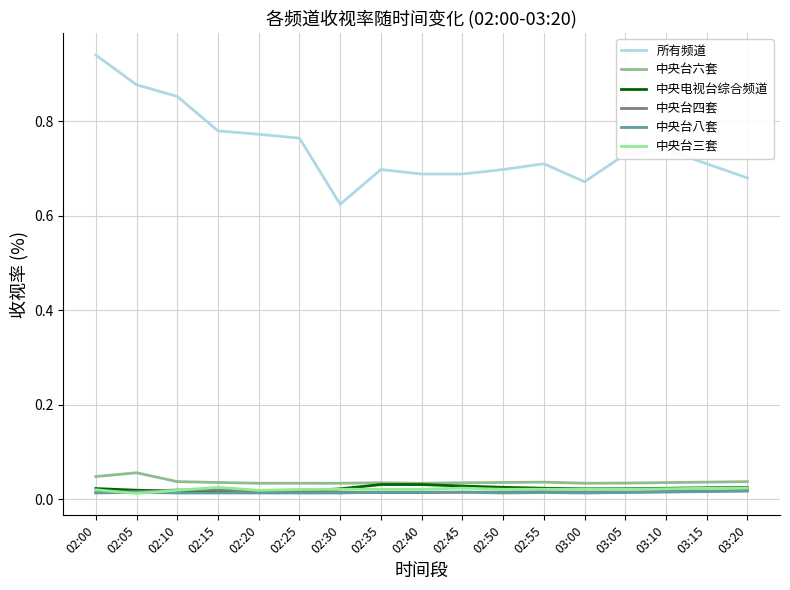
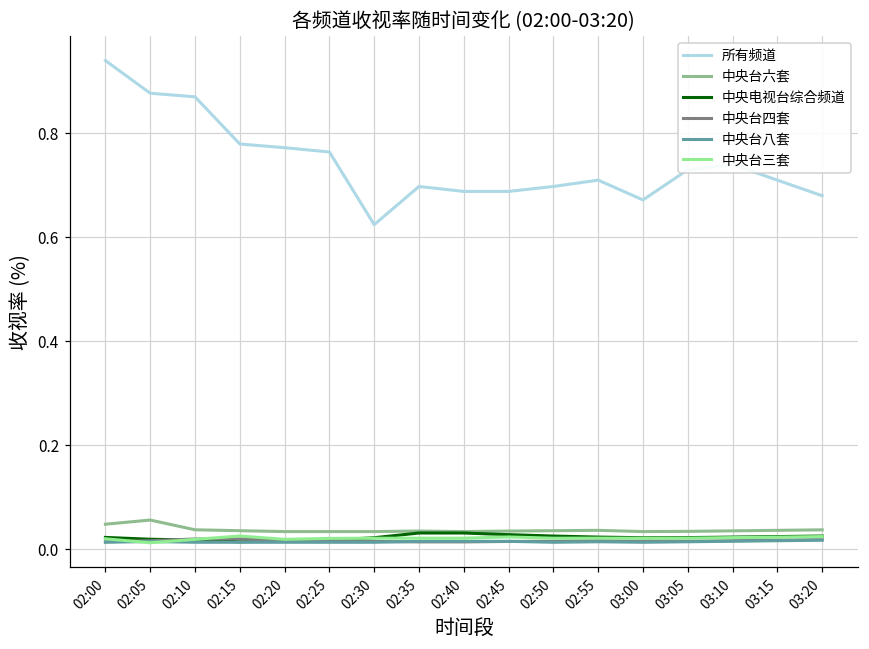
  {
    "所有频道": {
      "02:00": 0.94,
      "02:05": 0.88,
-     "02:10": 0.85,
+     "02:10": 0.87,
      "02:15": 0.78,
      "02:20": 0.77,
      "02:25": 0.76,
      "02:30": 0.62,
      "02:35": 0.70,
      "02:40": 0.69,
      "02:45": 0.69,
      "02:50": 0.70,
      "02:55": 0.71,
      "03:00": 0.67,
      "03:15": 0.71,
      "03:20": 0.68
    }
  }
